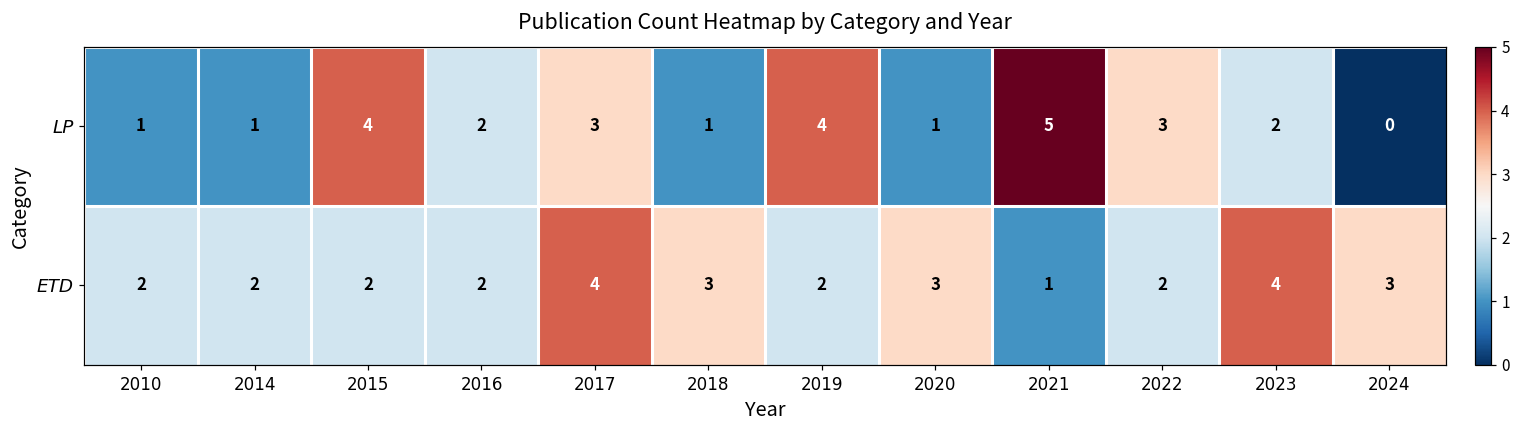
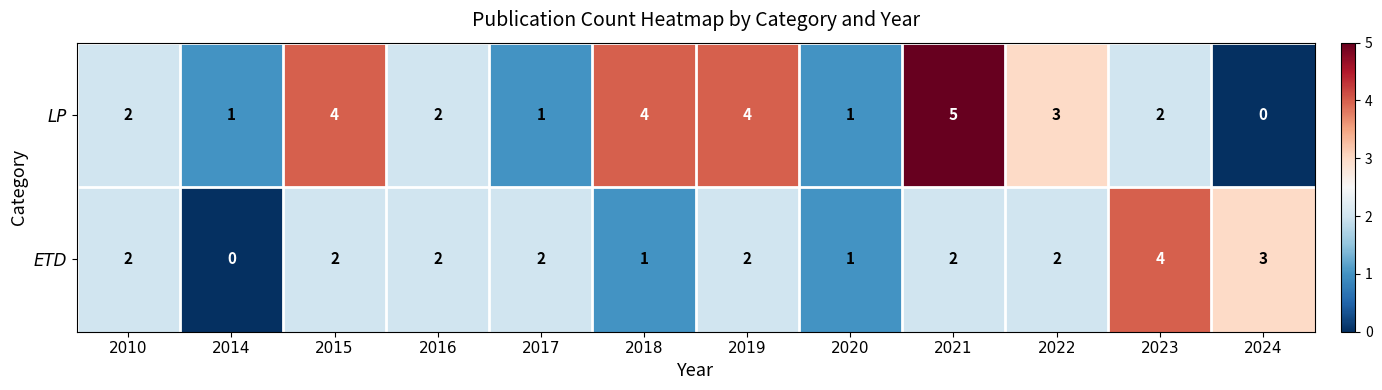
  {
    "LP": {
-     "2010": 1,
+     "2010": 2,
      "2014": 1,
      "2015": 4,
      "2016": 2,
-     "2017": 3,
-     "2018": 1,
+     "2017": 1,
+     "2018": 4,
      "2019": 4,
      "2020": 1,
      "2021": 5,
      "2022": 3,
      "2023": 2,
      "2024": 0
    },
    "ETD": {
      "2010": 2,
-     "2014": 2,
+     "2014": 0,
      "2015": 2,
      "2016": 2,
-     "2017": 4,
-     "2018": 3,
+     "2017": 2,
+     "2018": 1,
      "2019": 2,
-     "2020": 3,
-     "2021": 1,
+     "2020": 1,
+     "2021": 2,
      "2022": 2,
      "2023": 4,
      "2024": 3
    }
  }
